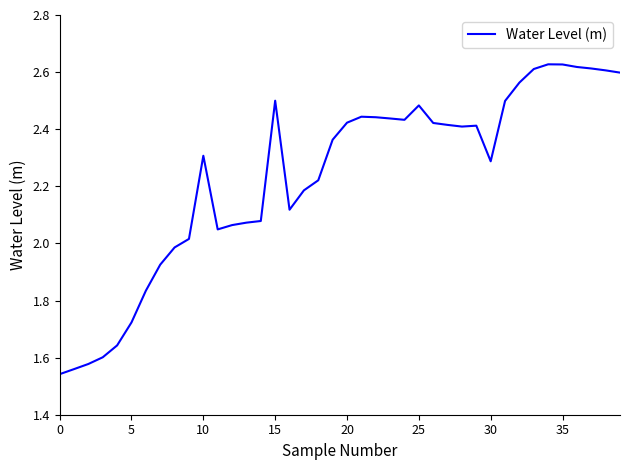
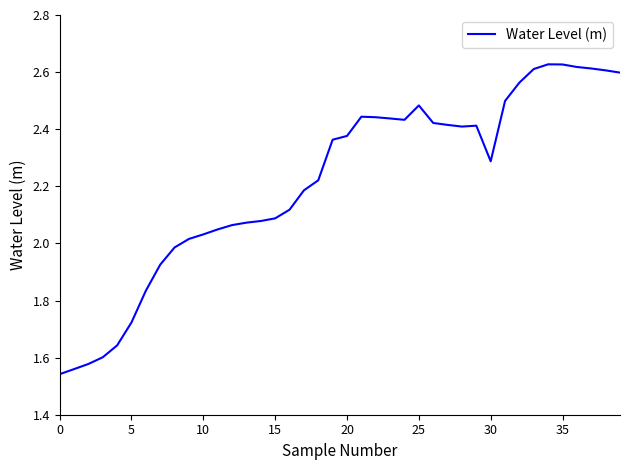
  {
    "0": 1.54,
    "5": 1.72,
-   "10": 2.31,
-   "15": 2.50,
-   "20": 2.42,
+   "10": 2.03,
+   "15": 2.09,
+   "20": 2.38,
    "25": 2.48,
    "30": 2.29,
    "35": 2.63
  }
